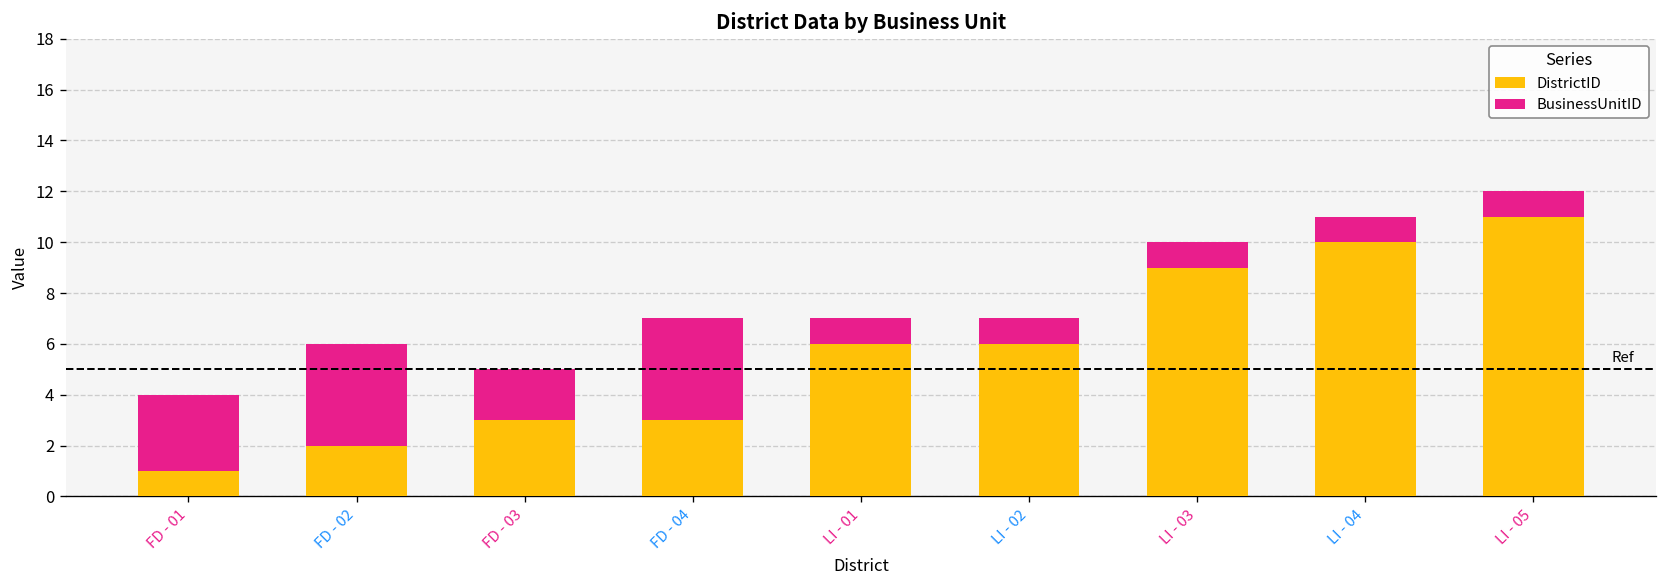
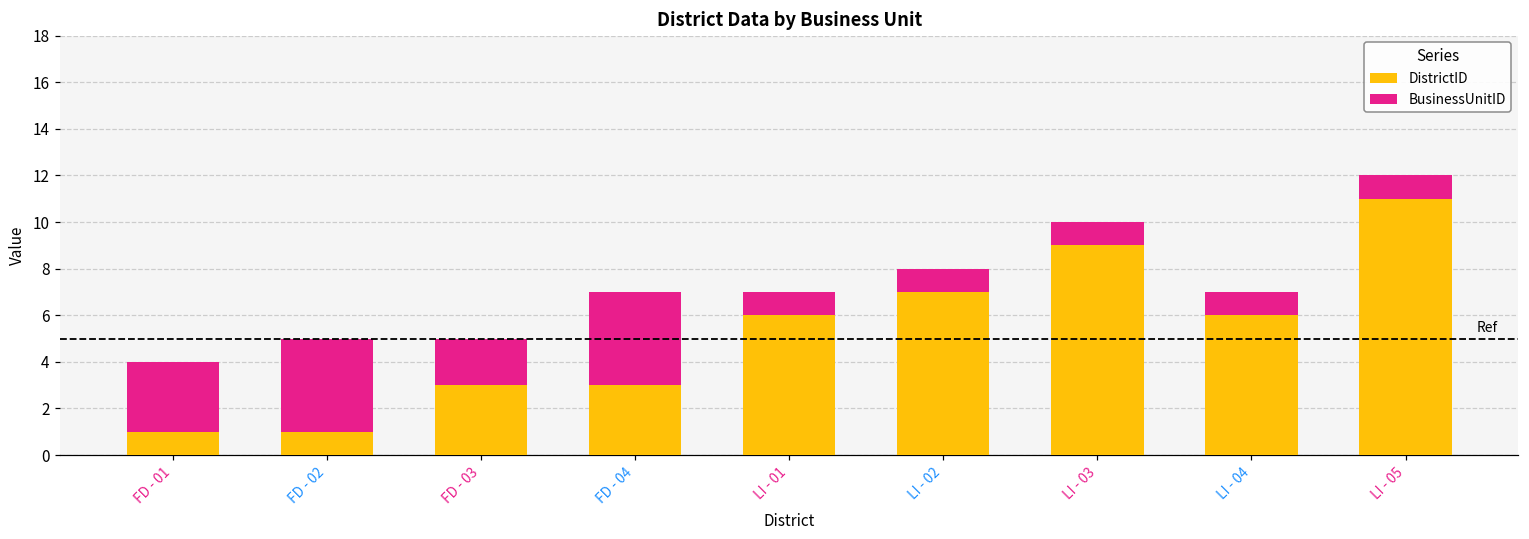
  {
    "DistrictID": {
      "FD - 01": 1,
-     "FD - 02": 2,
+     "FD - 02": 1,
      "FD - 03": 3,
      "FD - 04": 3,
      "LI - 01": 6,
-     "LI - 02": 6,
+     "LI - 02": 7,
      "LI - 03": 9,
-     "LI - 04": 10,
+     "LI - 04": 6,
      "LI - 05": 11
    },
    "BusinessUnitID": {
      "FD - 01": 3,
      "FD - 02": 4,
      "FD - 03": 2,
      "FD - 04": 4,
      "LI - 01": 1,
      "LI - 02": 1,
      "LI - 03": 1,
      "LI - 04": 1,
      "LI - 05": 1
    }
  }
